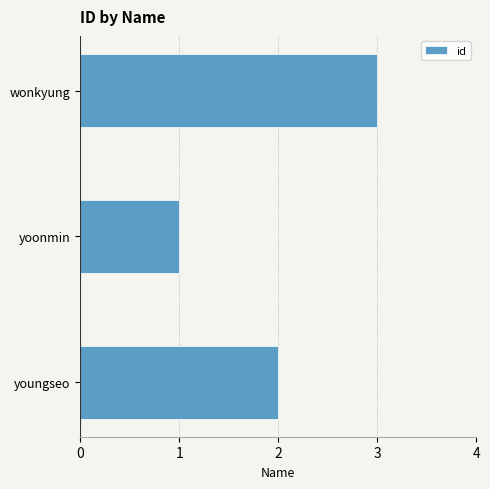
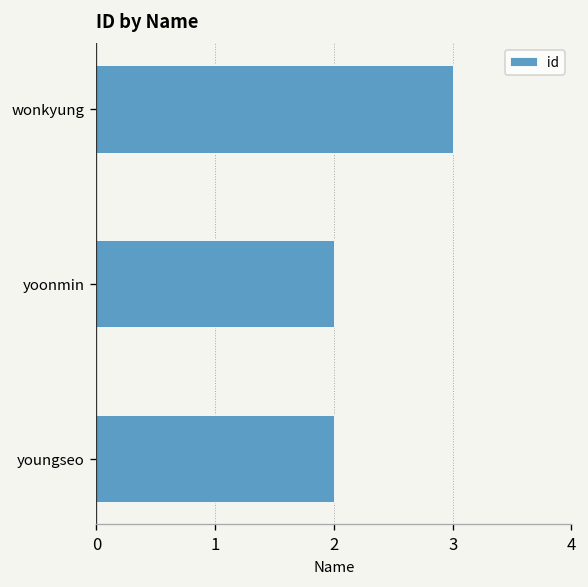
  {
    "wonkyung": 3,
-   "yoonmin": 1,
+   "yoonmin": 2,
    "youngseo": 2
  }
